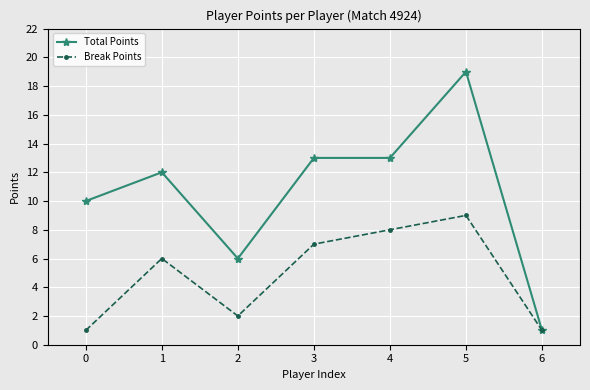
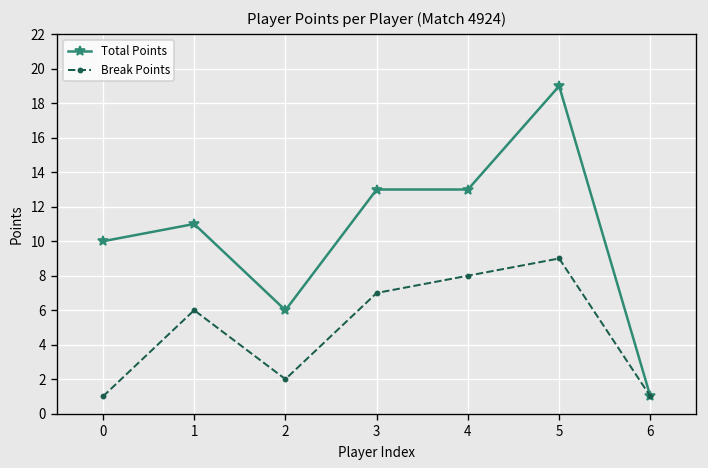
  {
    "Total Points": {
      "0": 10,
-     "1": 12,
+     "1": 11,
      "2": 6,
      "3": 13,
      "4": 13,
      "5": 19
    },
    "Break Points": {
      "0": 1,
      "1": 6,
      "2": 2,
      "3": 7,
      "4": 8,
      "5": 9
    }
  }
